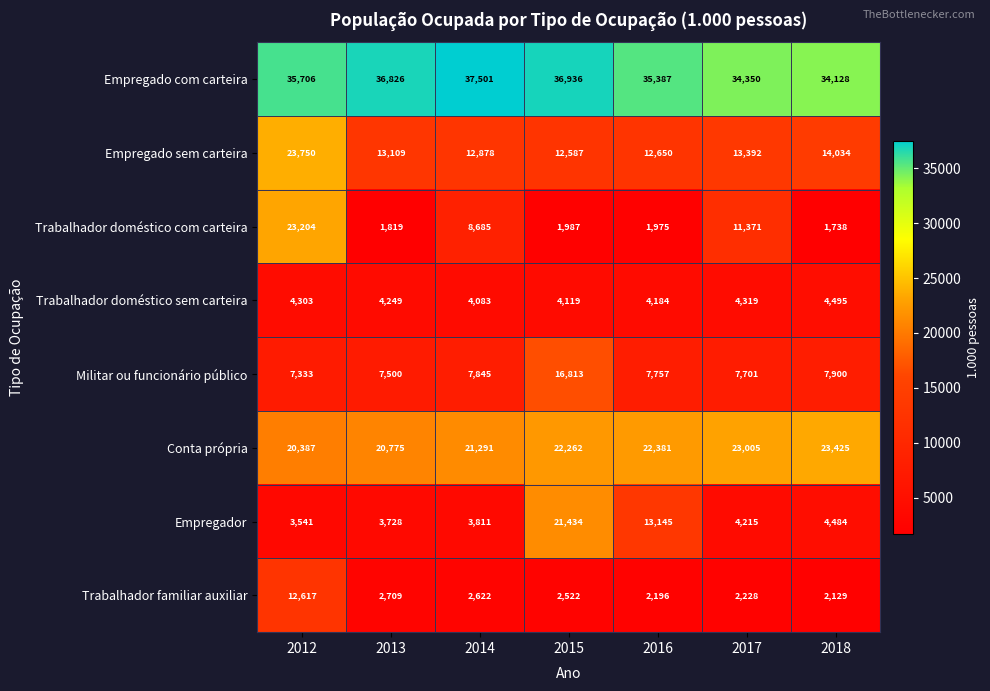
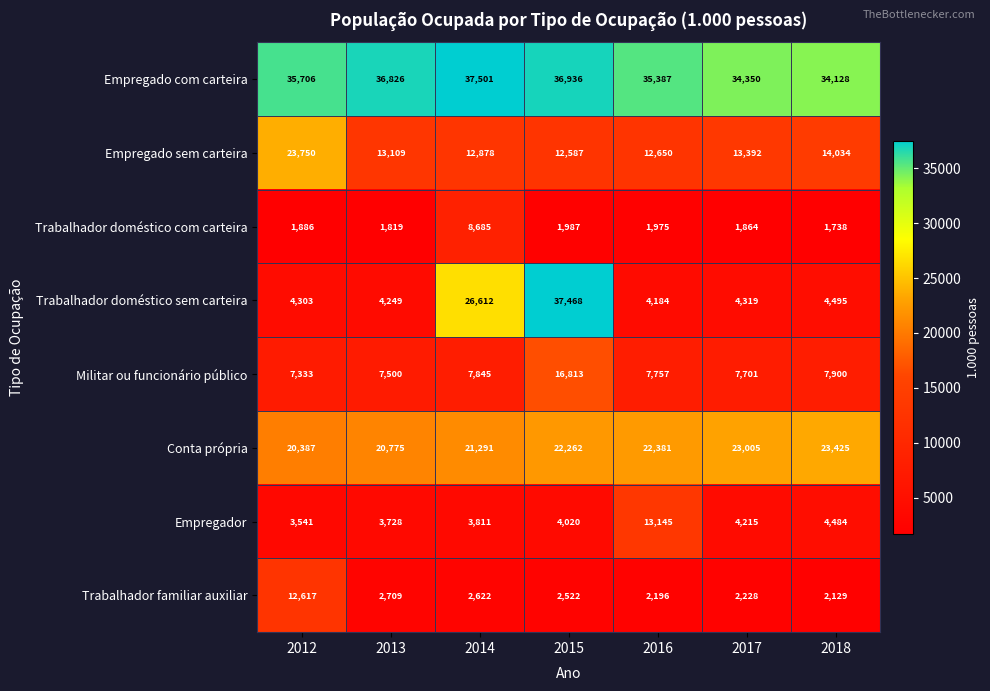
  {
    "Empregado com carteira": {
      "2012": "35,706",
      "2013": "36,826",
      "2014": "37,501",
      "2015": "36,936",
      "2016": "35,387",
      "2017": "34,350",
      "2018": "34,128"
    },
    "Empregado sem carteira": {
      "2012": "23,750",
      "2013": "13,109",
      "2014": "12,878",
      "2015": "12,587",
      "2016": "12,650",
      "2017": "13,392",
      "2018": "14,034"
    },
    "Trabalhador doméstico com carteira": {
-     "2012": "23,204",
+     "2012": "1,886",
      "2013": "1,819",
      "2014": "8,685",
      "2015": "1,987",
      "2016": "1,975",
-     "2017": "11,371",
+     "2017": "1,864",
      "2018": "1,738"
    },
    "Trabalhador doméstico sem carteira": {
      "2012": "4,303",
      "2013": "4,249",
-     "2014": "4,083",
-     "2015": "4,119",
+     "2014": "26,612",
+     "2015": "37,468",
      "2016": "4,184",
      "2017": "4,319",
      "2018": "4,495"
    },
    "Militar ou funcionário público": {
      "2012": "7,333",
      "2013": "7,500",
      "2014": "7,845",
      "2015": "16,813",
      "2016": "7,757",
      "2017": "7,701",
      "2018": "7,900"
    },
    "Conta própria": {
      "2012": "20,387",
      "2013": "20,775",
      "2014": "21,291",
      "2015": "22,262",
      "2016": "22,381",
      "2017": "23,005",
      "2018": "23,425"
    },
    "Empregador": {
      "2012": "3,541",
      "2013": "3,728",
      "2014": "3,811",
-     "2015": "21,434",
+     "2015": "4,020",
      "2016": "13,145",
      "2017": "4,215",
      "2018": "4,484"
    },
    "Trabalhador familiar auxiliar": {
      "2012": "12,617",
      "2013": "2,709",
      "2014": "2,622",
      "2015": "2,522",
      "2016": "2,196",
      "2017": "2,228",
      "2018": "2,129"
    }
  }
